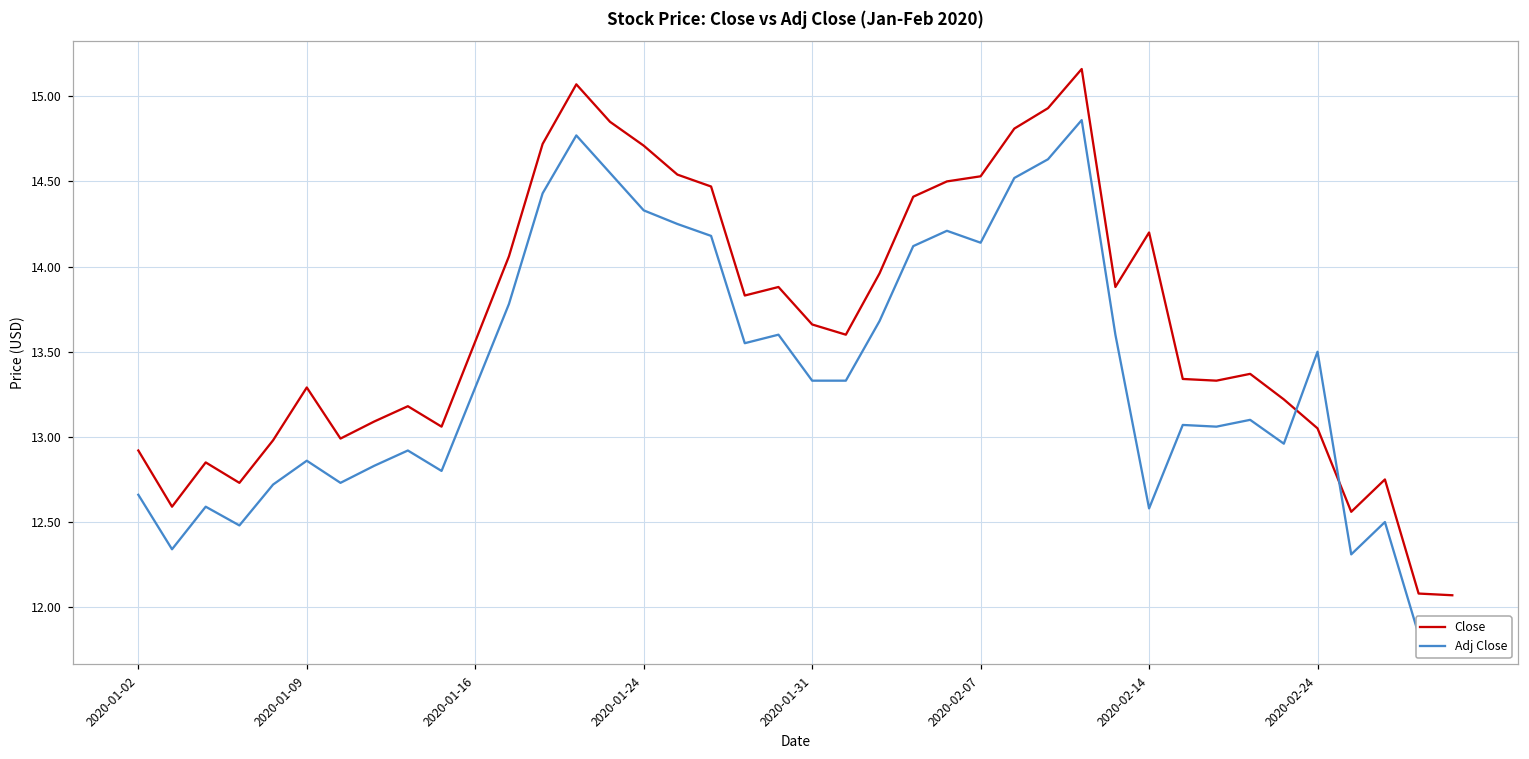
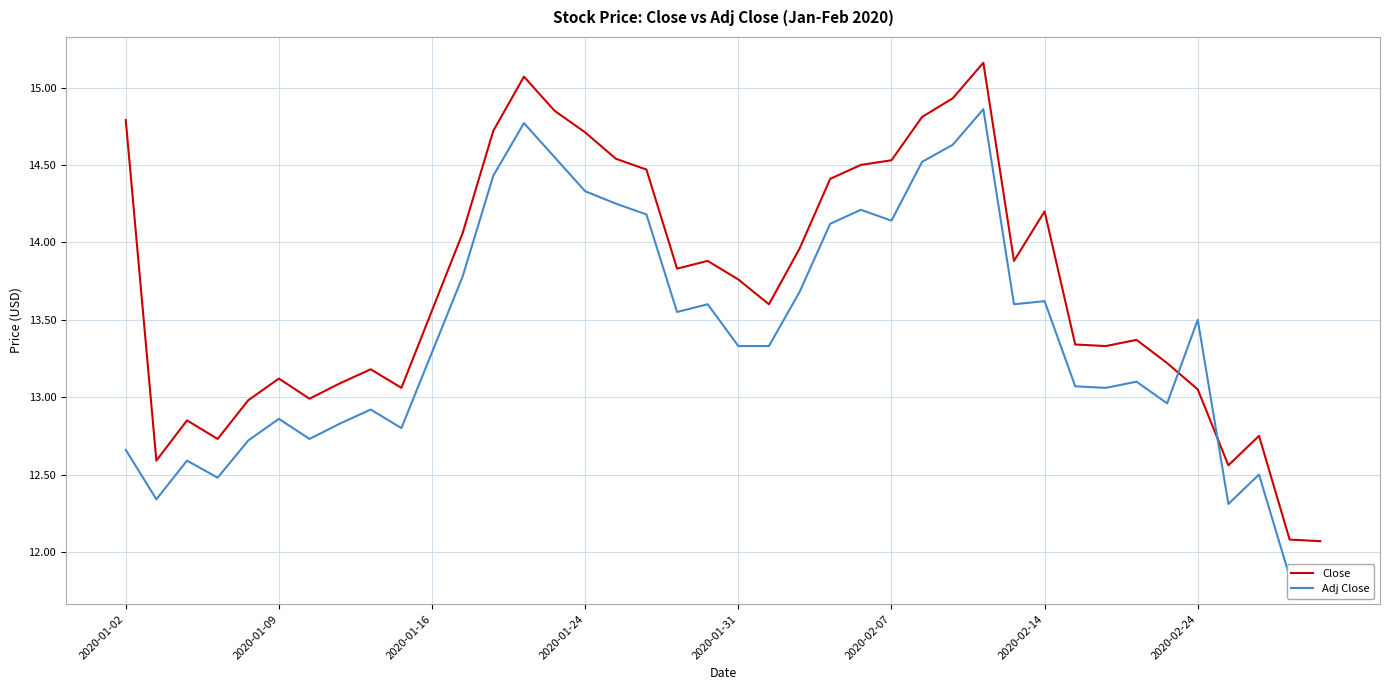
  {
    "Close": {
-     "2020-01-02": 12.92,
-     "2020-01-09": 13.29,
+     "2020-01-02": 14.79,
+     "2020-01-09": 13.12,
      "2020-01-16": 13.56,
      "2020-01-24": 14.71,
-     "2020-01-31": 13.66,
+     "2020-01-31": 13.76,
      "2020-02-07": 14.53,
      "2020-02-14": 14.20,
      "2020-02-24": 13.05
    },
    "Adj Close": {
      "2020-01-02": 12.66,
      "2020-01-09": 12.86,
      "2020-01-16": 13.29,
      "2020-01-24": 14.33,
      "2020-01-31": 13.33,
      "2020-02-07": 14.14,
-     "2020-02-14": 12.58,
+     "2020-02-14": 13.62,
      "2020-02-24": 13.50
    }
  }
